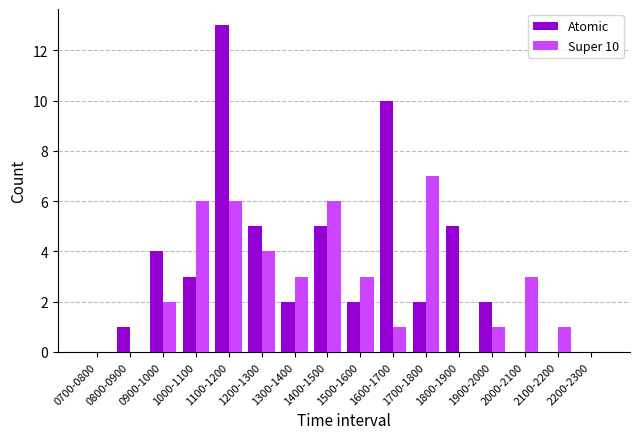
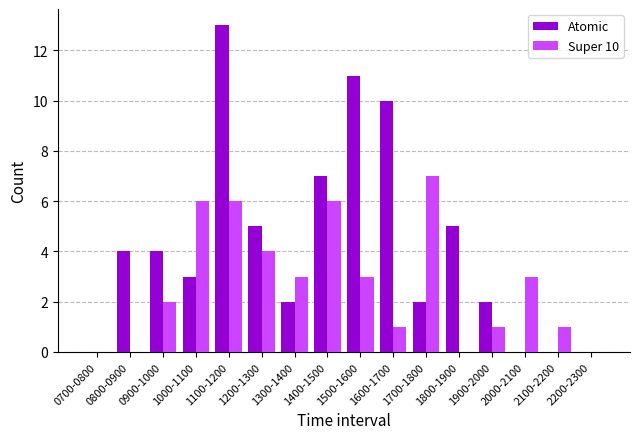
  {
    "Atomic": {
      "0700-0800": 0,
-     "0800-0900": 1,
+     "0800-0900": 4,
      "0900-1000": 4,
      "1000-1100": 3,
      "1100-1200": 13,
      "1200-1300": 5,
      "1300-1400": 2,
-     "1400-1500": 5,
-     "1500-1600": 2,
+     "1400-1500": 7,
+     "1500-1600": 11,
      "1600-1700": 10,
      "1700-1800": 2,
      "1800-1900": 5,
      "1900-2000": 2,
      "2000-2100": 0,
      "2100-2200": 0,
      "2200-2300": 0
    },
    "Super 10": {
      "0700-0800": 0,
      "0800-0900": 0,
      "0900-1000": 2,
      "1000-1100": 6,
      "1100-1200": 6,
      "1200-1300": 4,
      "1300-1400": 3,
      "1400-1500": 6,
      "1500-1600": 3,
      "1600-1700": 1,
      "1700-1800": 7,
      "1800-1900": 0,
      "1900-2000": 1,
      "2000-2100": 3,
      "2100-2200": 1,
      "2200-2300": 0
    }
  }
